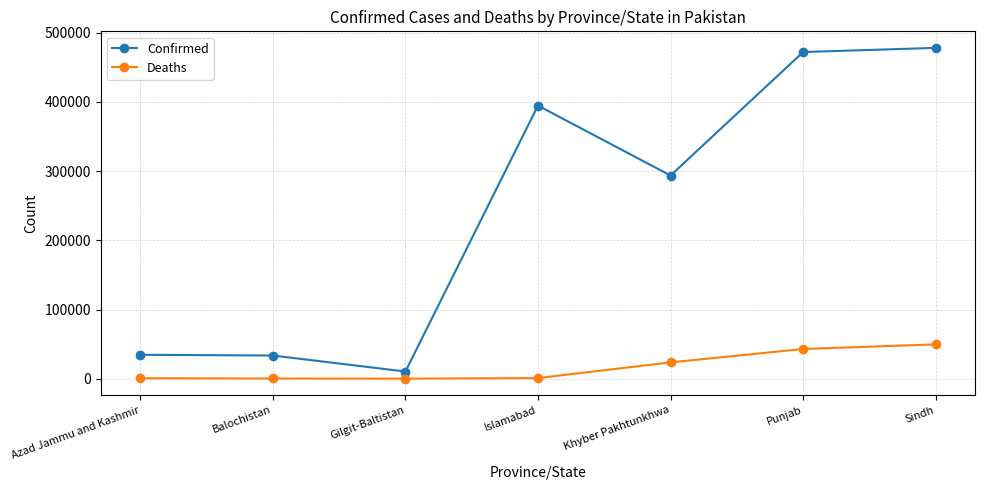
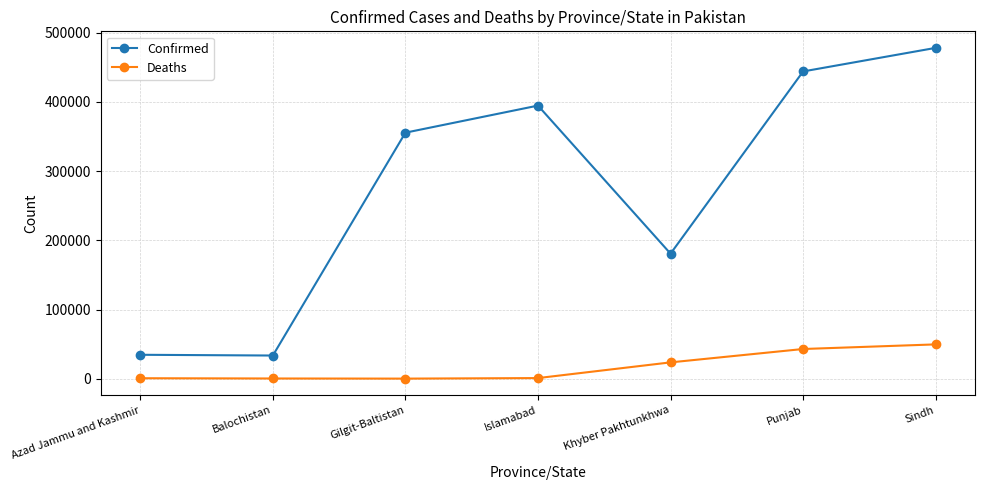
  {
    "Confirmed": {
      "Azad Jammu and Kashmir": 30000,
      "Balochistan": 30000,
-     "Gilgit-Baltistan": 10000,
+     "Gilgit-Baltistan": 360000,
      "Islamabad": 390000,
-     "Khyber Pakhtunkhwa": 290000,
-     "Punjab": 470000,
+     "Khyber Pakhtunkhwa": 180000,
+     "Punjab": 440000,
      "Sindh": 480000
    },
    "Deaths": {
      "Azad Jammu and Kashmir": 0,
      "Balochistan": 0,
      "Gilgit-Baltistan": 0,
      "Islamabad": 0,
      "Khyber Pakhtunkhwa": 20000,
      "Punjab": 40000,
      "Sindh": 50000
    }
  }
